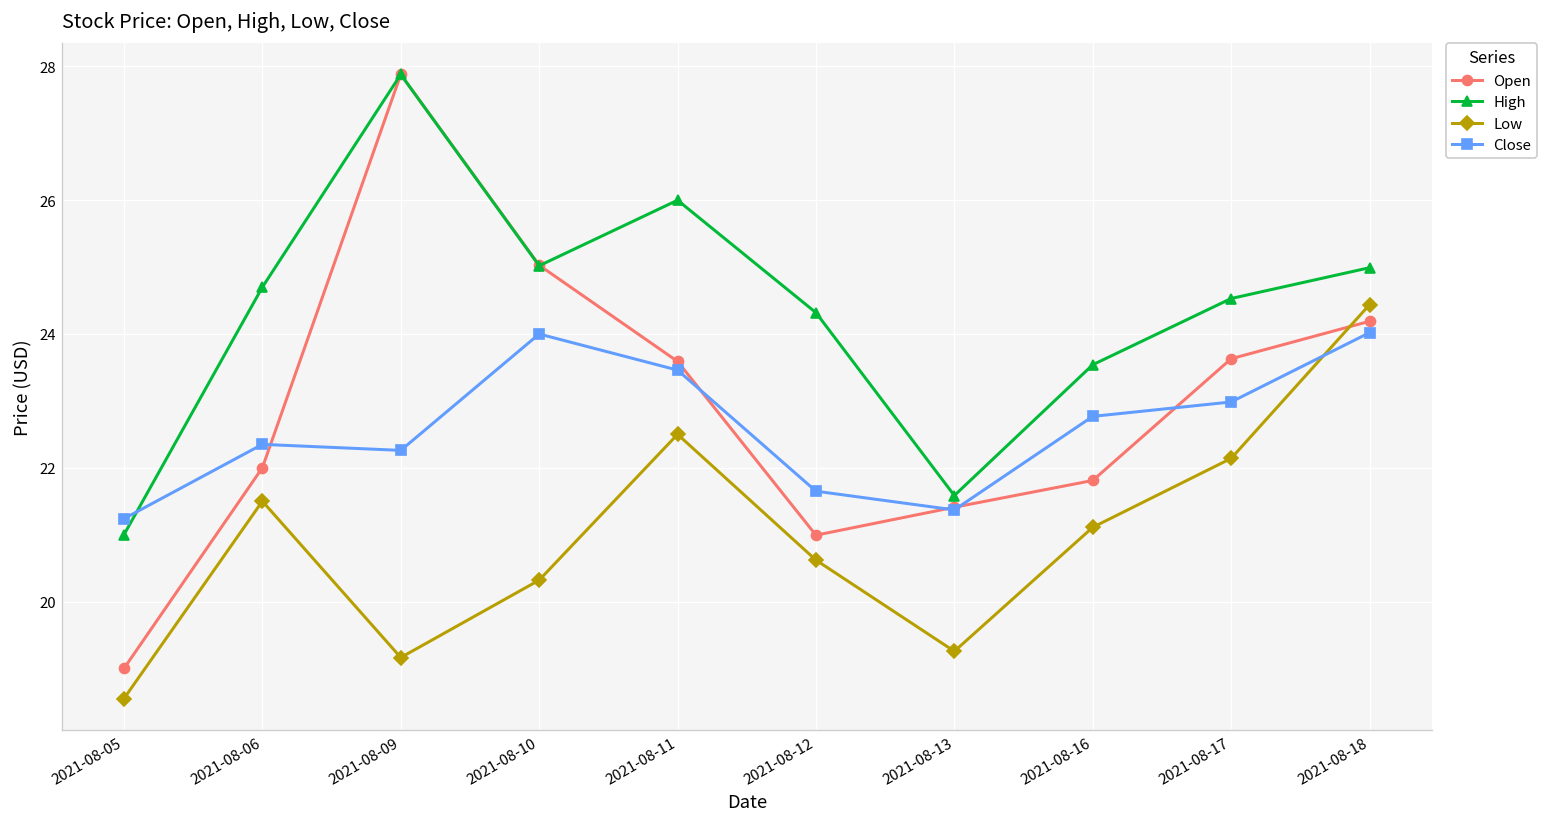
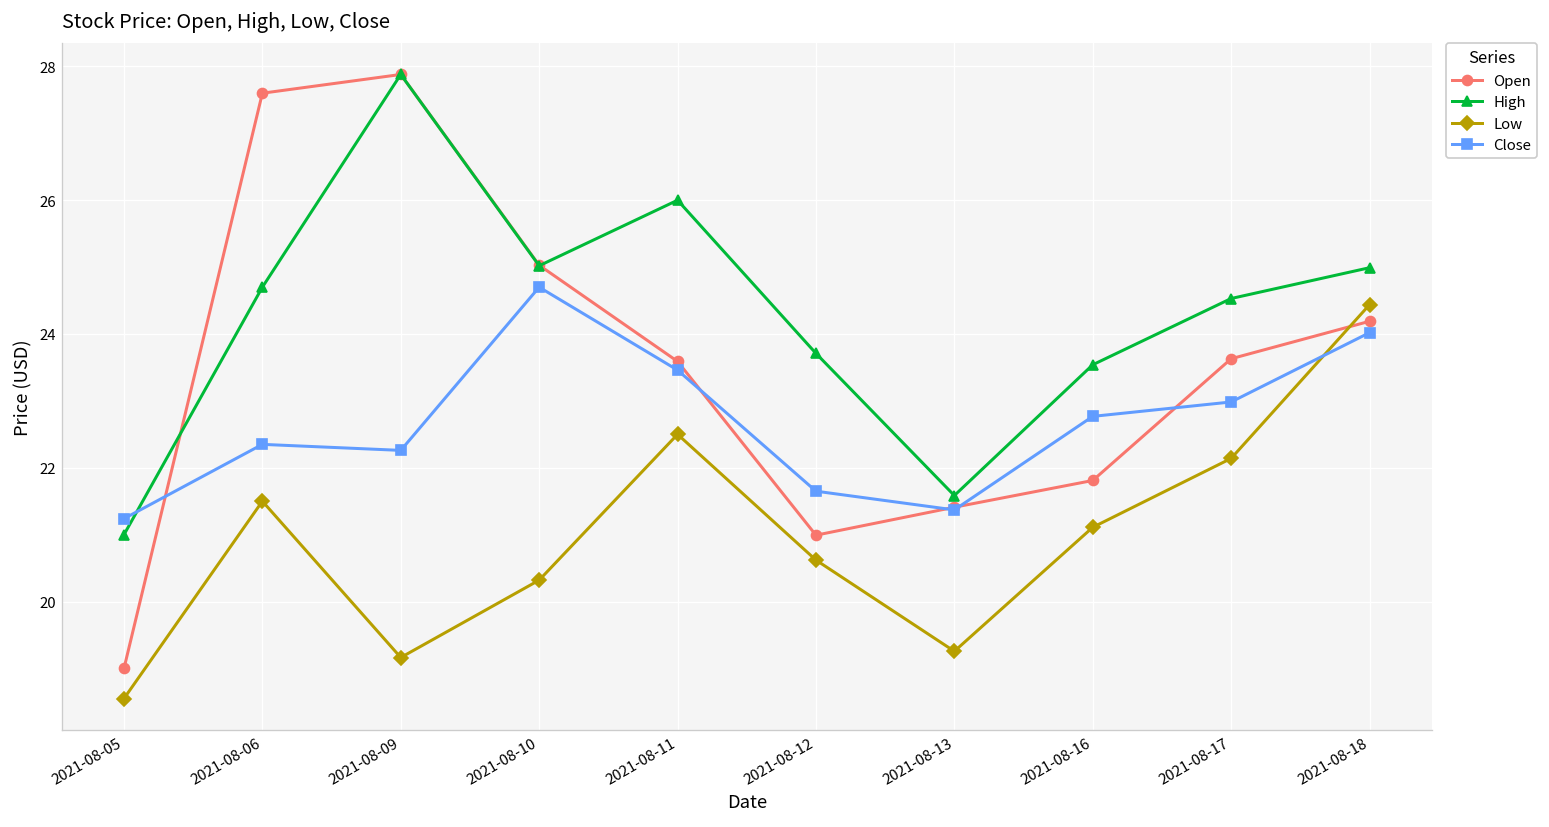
  {
    "Open": {
      "2021-08-05": 19.0,
-     "2021-08-06": 22.0,
+     "2021-08-06": 27.6,
      "2021-08-11": 23.6,
      "2021-08-12": 21.0,
      "2021-08-16": 21.8,
      "2021-08-17": 23.6,
      "2021-08-18": 24.2
    },
    "High": {
      "2021-08-05": 21.0,
      "2021-08-06": 24.7,
      "2021-08-11": 26.0,
-     "2021-08-12": 24.3,
+     "2021-08-12": 23.7,
      "2021-08-13": 21.6,
      "2021-08-16": 23.5,
      "2021-08-17": 24.5,
      "2021-08-18": 25.0
    },
    "Low": {
      "2021-08-05": 18.5,
      "2021-08-06": 21.5,
      "2021-08-09": 19.2,
      "2021-08-10": 20.3,
      "2021-08-11": 22.5,
      "2021-08-12": 20.6,
      "2021-08-13": 19.3,
      "2021-08-16": 21.1,
      "2021-08-17": 22.1,
      "2021-08-18": 24.4
    },
    "Close": {
      "2021-08-05": 21.2,
      "2021-08-06": 22.4,
      "2021-08-09": 22.3,
-     "2021-08-10": 24.0,
+     "2021-08-10": 24.7,
      "2021-08-11": 23.5,
      "2021-08-12": 21.6,
      "2021-08-16": 22.8,
      "2021-08-17": 23.0,
      "2021-08-18": 24.0
    }
  }
